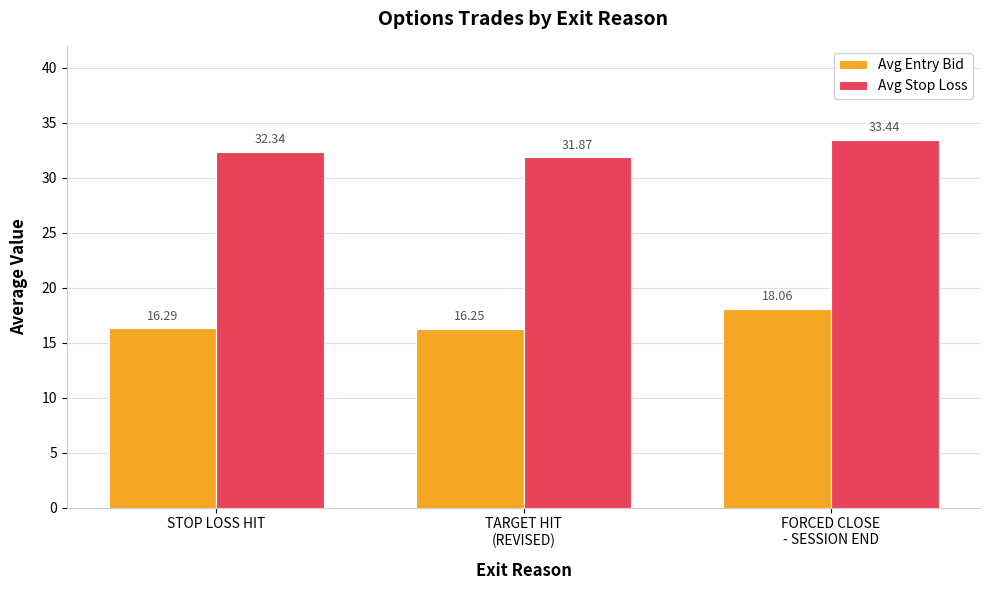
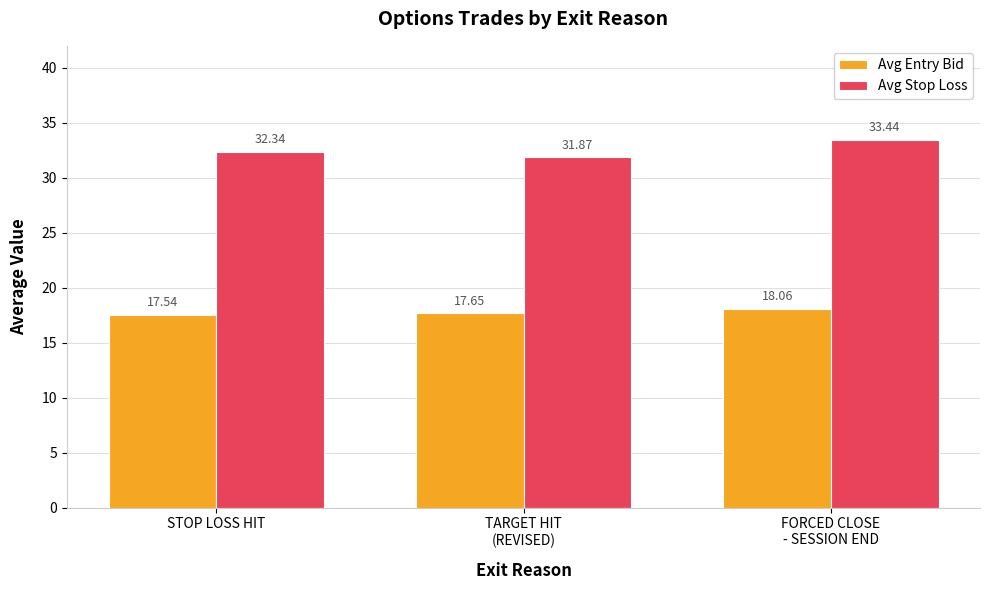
  {
    "Avg Entry Bid": {
-     "STOP LOSS HIT": 16.29,
-     "TARGET HIT (REVISED)": 16.25,
+     "STOP LOSS HIT": 17.54,
+     "TARGET HIT (REVISED)": 17.65,
      "FORCED CLOSE - SESSION END": 18.06
    },
    "Avg Stop Loss": {
      "STOP LOSS HIT": 32.34,
      "TARGET HIT (REVISED)": 31.87,
      "FORCED CLOSE - SESSION END": 33.44
    }
  }
